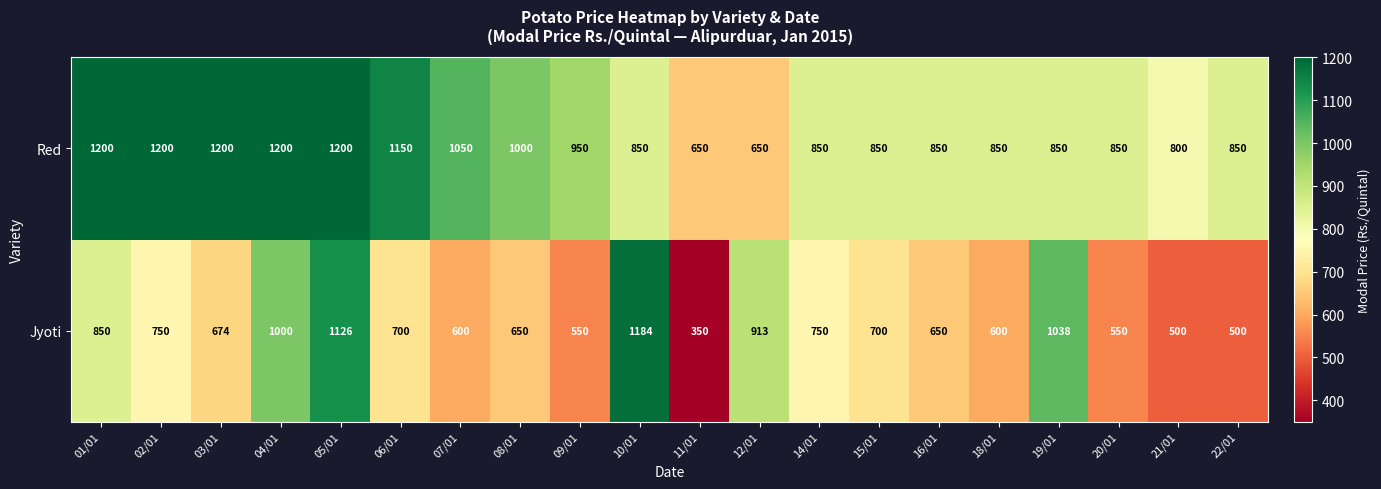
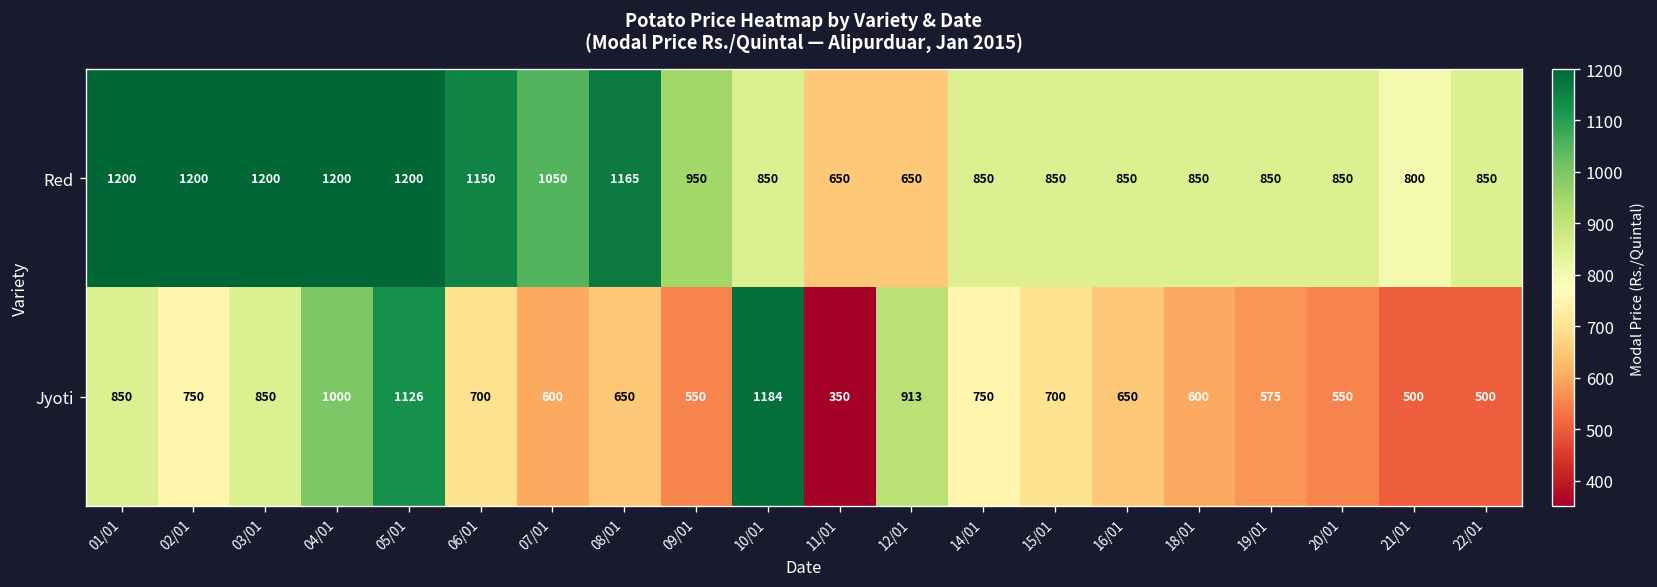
  {
    "Red": {
      "01/01": 1200,
      "02/01": 1200,
      "03/01": 1200,
      "04/01": 1200,
      "05/01": 1200,
      "06/01": 1150,
      "07/01": 1050,
-     "08/01": 1000,
+     "08/01": 1165,
      "09/01": 950,
      "10/01": 850,
      "11/01": 650,
      "12/01": 650,
      "14/01": 850,
      "15/01": 850,
      "16/01": 850,
      "18/01": 850,
      "19/01": 850,
      "20/01": 850,
      "21/01": 800,
      "22/01": 850
    },
    "Jyoti": {
      "01/01": 850,
      "02/01": 750,
-     "03/01": 674,
+     "03/01": 850,
      "04/01": 1000,
      "05/01": 1126,
      "06/01": 700,
      "07/01": 600,
      "08/01": 650,
      "09/01": 550,
      "10/01": 1184,
      "11/01": 350,
      "12/01": 913,
      "14/01": 750,
      "15/01": 700,
      "16/01": 650,
      "18/01": 600,
-     "19/01": 1038,
+     "19/01": 575,
      "20/01": 550,
      "21/01": 500,
      "22/01": 500
    }
  }
